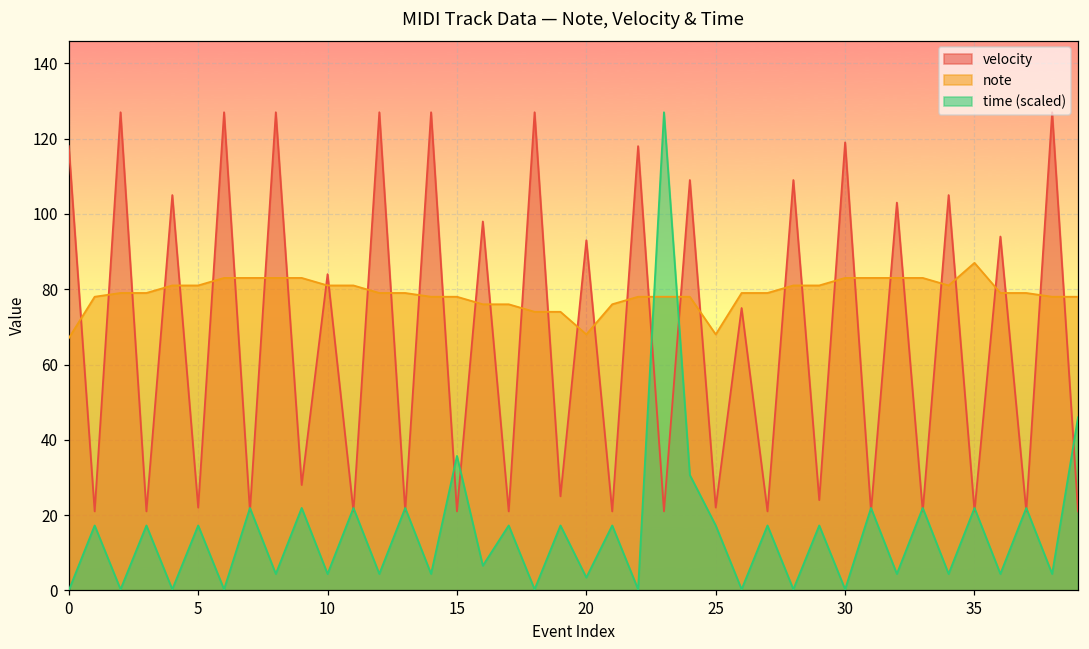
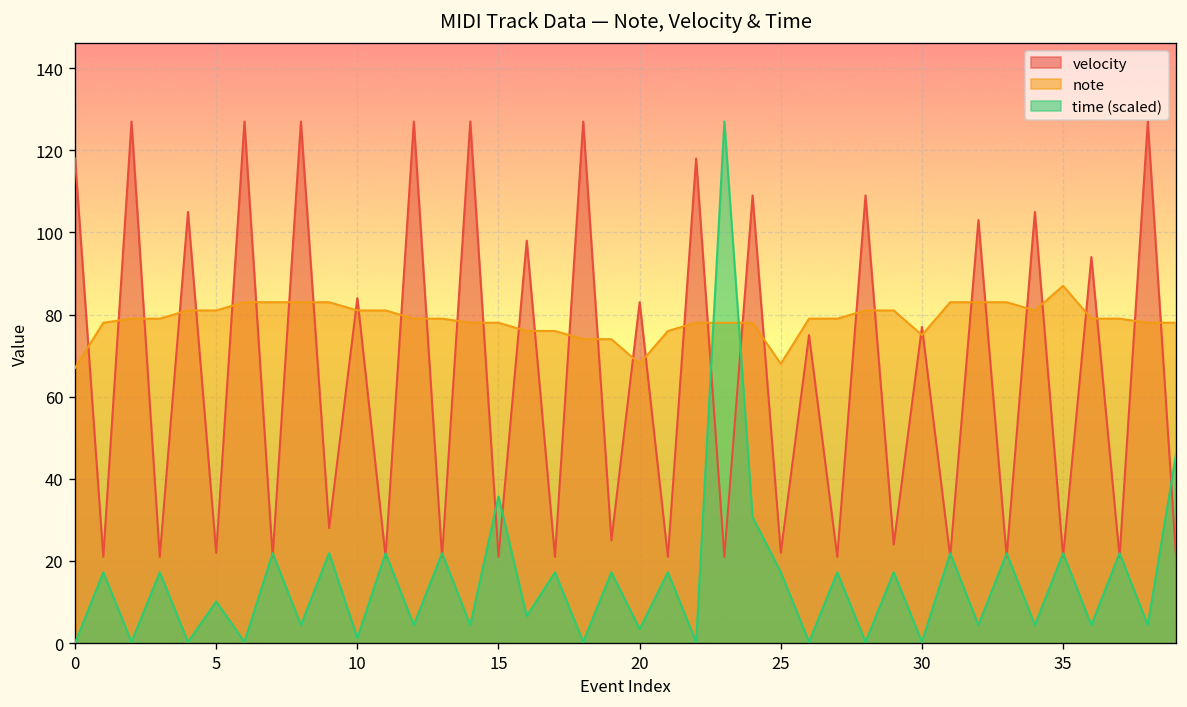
  {
    "velocity": {
      "0": 118,
      "5": 22,
      "10": 84,
      "15": 21,
-     "20": 93,
+     "20": 83,
      "25": 22,
-     "30": 119,
+     "30": 77,
      "35": 21
    },
    "note": {
      "0": 67,
      "5": 81,
      "10": 81,
      "15": 78,
      "20": 68,
      "25": 68,
-     "30": 83,
+     "30": 75,
      "35": 87
    },
    "time (scaled)": {
      "0": 0,
-     "5": 17,
-     "10": 4,
+     "5": 10,
+     "10": 1,
      "15": 36,
      "20": 3,
      "25": 17,
      "30": 0,
      "35": 22
    }
  }
